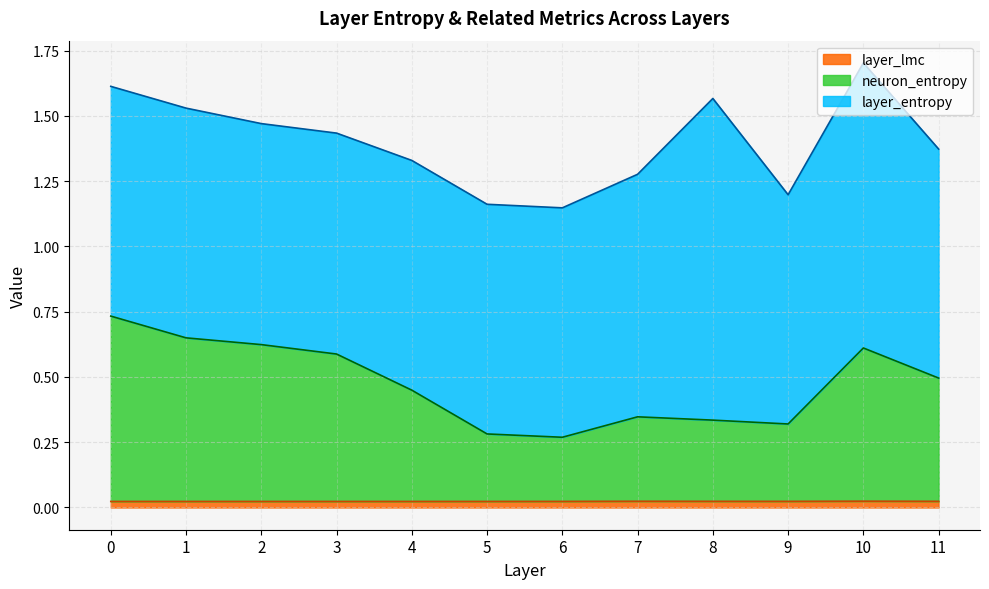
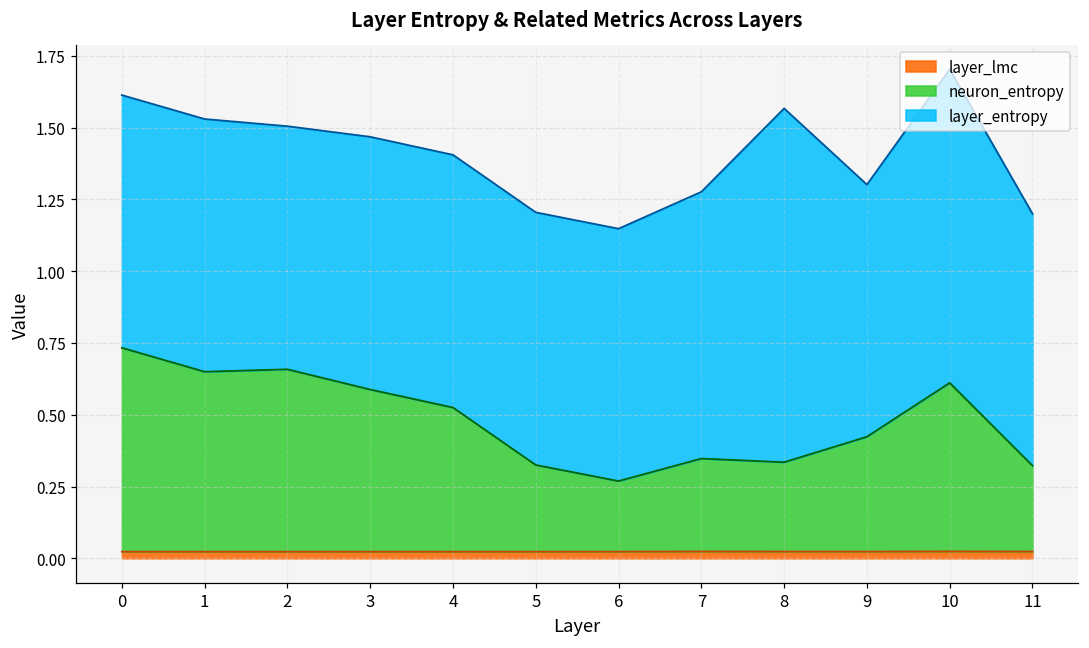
  {
    "layer_lmc": {
      "0": 0.02,
      "1": 0.02,
      "2": 0.02,
      "3": 0.02,
      "4": 0.02,
      "5": 0.02,
      "6": 0.02,
      "7": 0.02,
      "8": 0.02,
      "9": 0.02,
      "10": 0.02,
      "11": 0.02
    },
    "neuron_entropy": {
      "0": 0.71,
      "1": 0.63,
-     "2": 0.60,
+     "2": 0.63,
      "3": 0.56,
-     "4": 0.43,
-     "5": 0.26,
+     "4": 0.50,
+     "5": 0.30,
      "6": 0.25,
      "7": 0.32,
      "8": 0.31,
-     "9": 0.30,
+     "9": 0.40,
      "10": 0.59,
-     "11": 0.47
+     "11": 0.30
    },
    "layer_entropy": {
      "0": 0.88,
      "1": 0.88,
      "2": 0.85,
-     "3": 0.85,
+     "3": 0.88,
      "4": 0.88,
      "5": 0.88,
      "6": 0.88,
      "7": 0.93,
      "8": 1.23,
      "9": 0.88,
      "11": 0.88
    }
  }
